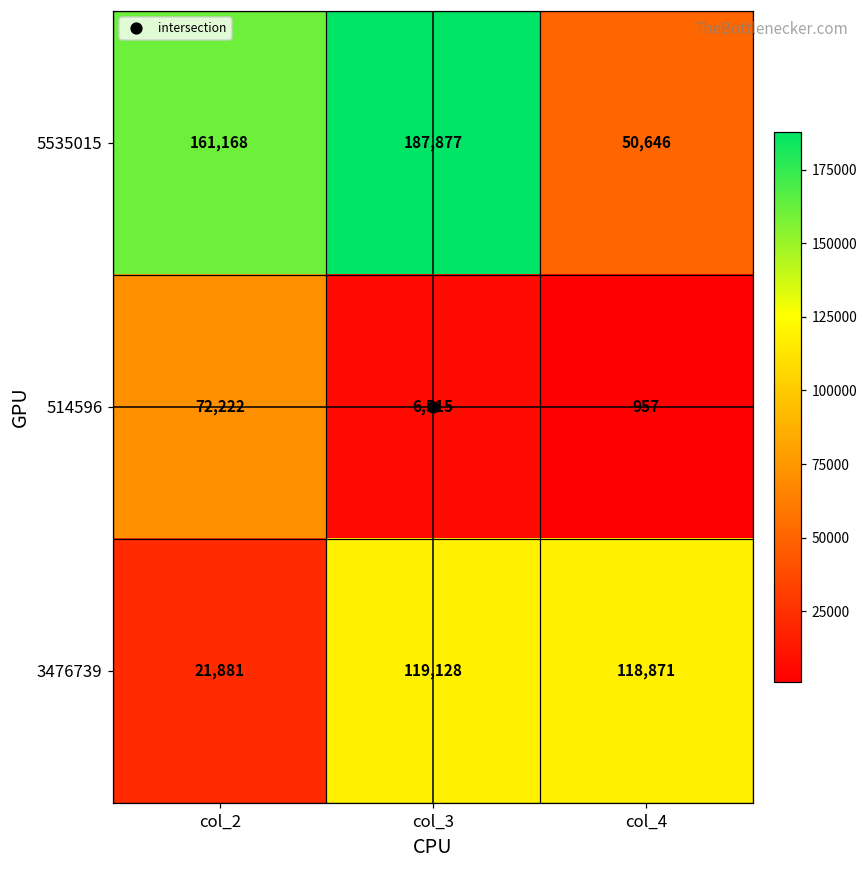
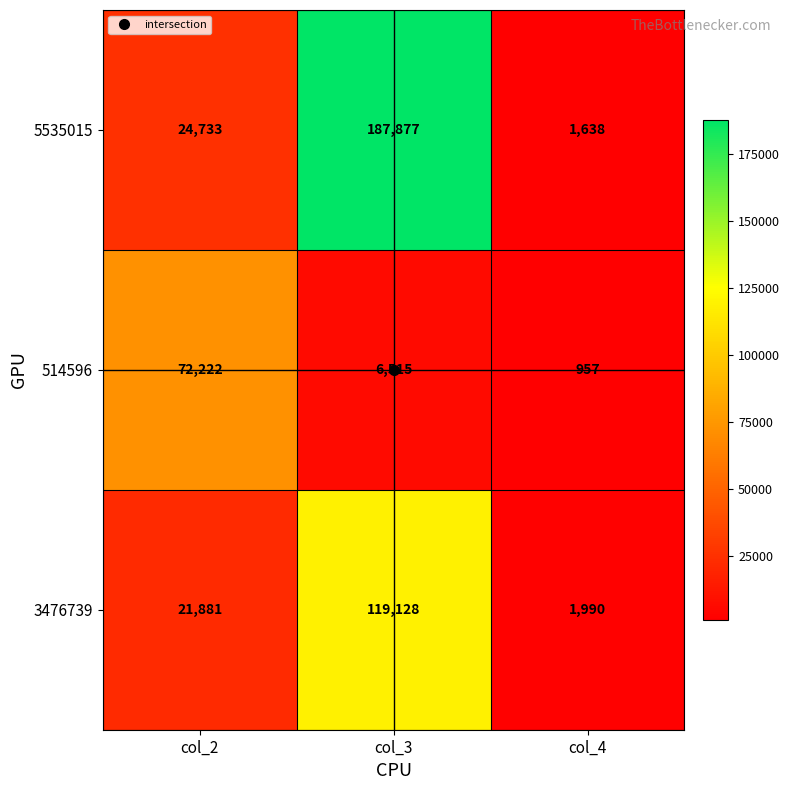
  {
    "5535015": {
-     "col_2": "161,168",
+     "col_2": "24,733",
      "col_3": "187,877",
-     "col_4": "50,646"
+     "col_4": "1,638"
    },
    "514596": {
      "col_2": "72,222",
      "col_4": "957"
    },
    "3476739": {
      "col_2": "21,881",
      "col_3": "119,128",
-     "col_4": "118,871"
+     "col_4": "1,990"
    }
  }
